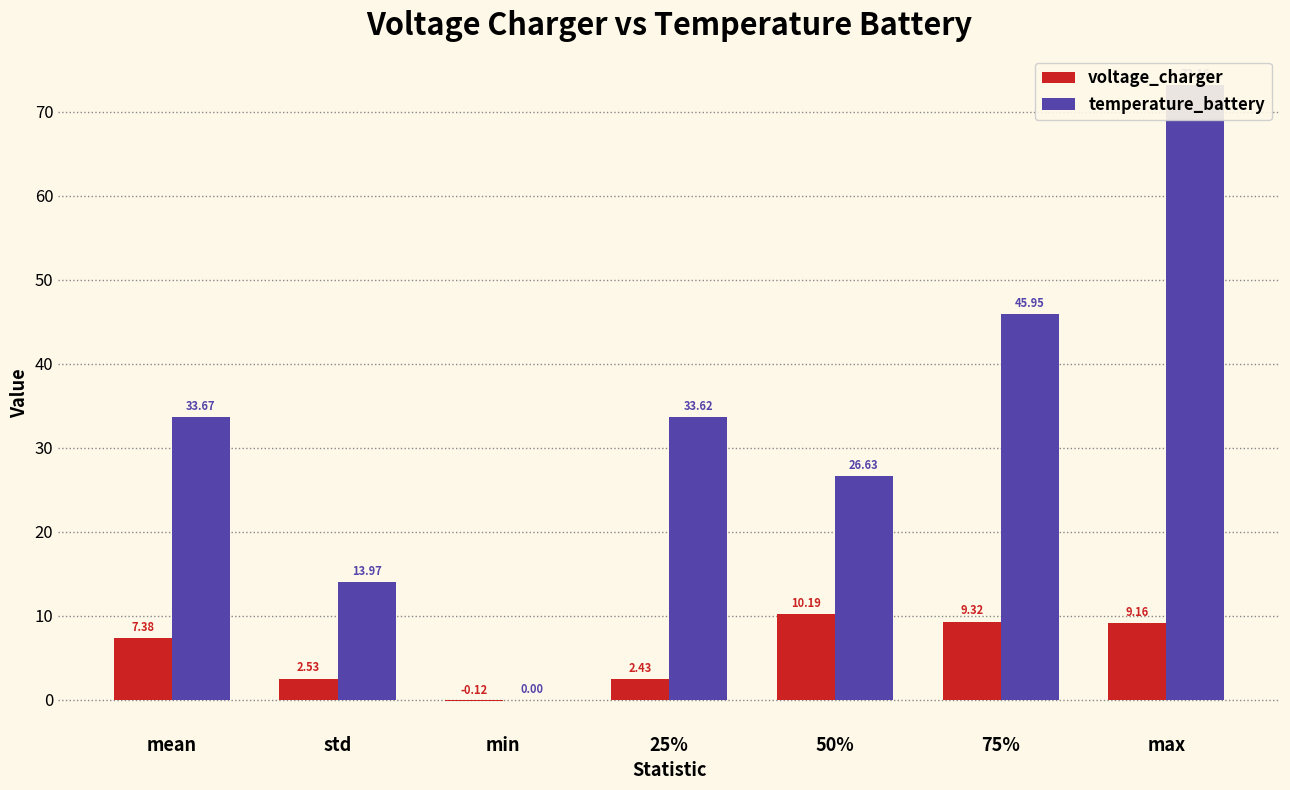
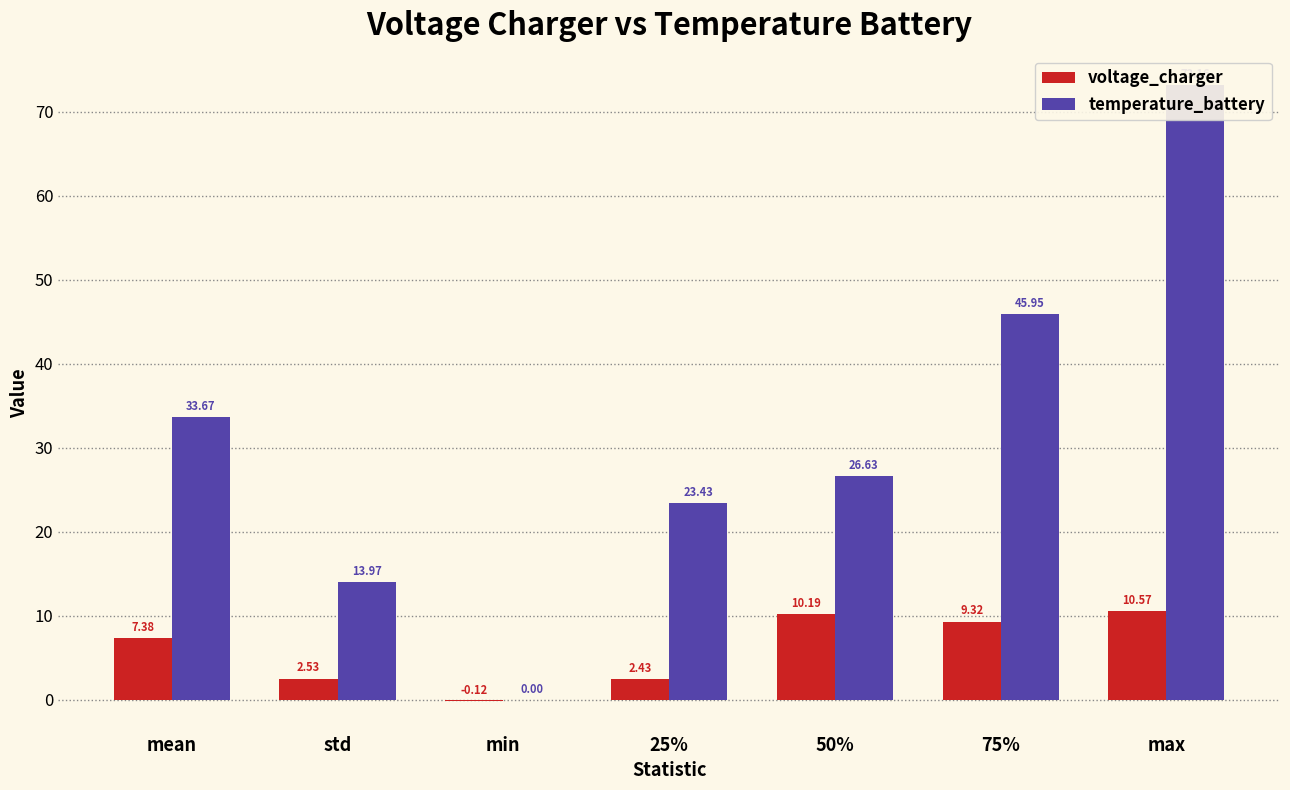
  {
    "voltage_charger": {
      "mean": 7.38,
      "std": 2.53,
      "min": -0.12,
      "25%": 2.43,
      "50%": 10.19,
      "75%": 9.32,
-     "max": 9.16
+     "max": 10.57
    },
    "temperature_battery": {
      "mean": 33.67,
      "std": 13.97,
      "min": 0.00,
-     "25%": 33.62,
+     "25%": 23.43,
      "50%": 26.63,
      "75%": 45.95
    }
  }
